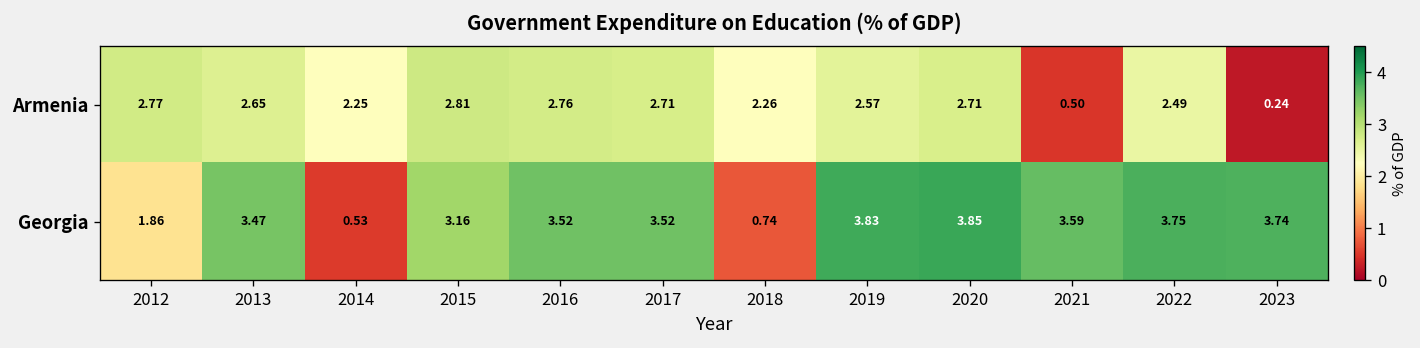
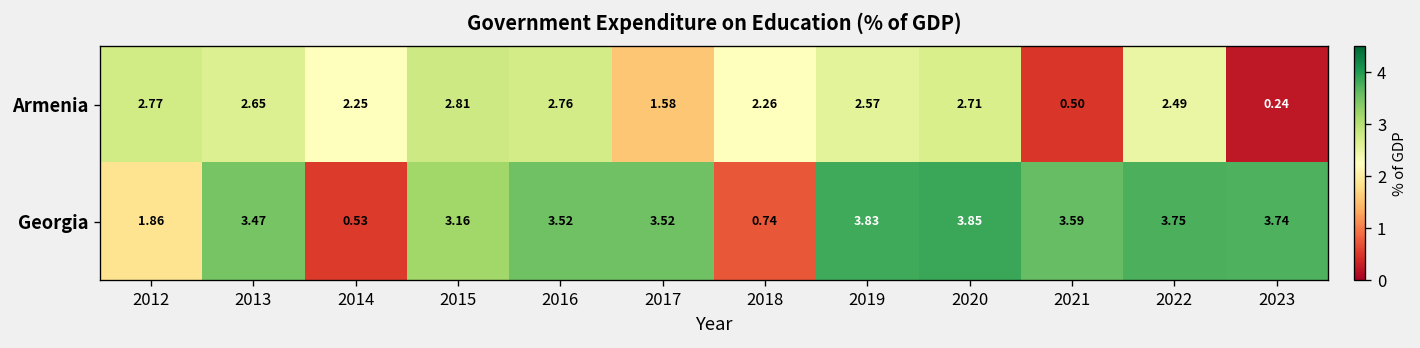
  {
    "Armenia": {
      "2012": 2.77,
      "2013": 2.65,
      "2014": 2.25,
      "2015": 2.81,
      "2016": 2.76,
-     "2017": 2.71,
+     "2017": 1.58,
      "2018": 2.26,
      "2019": 2.57,
      "2020": 2.71,
      "2021": 0.50,
      "2022": 2.49,
      "2023": 0.24
    },
    "Georgia": {
      "2012": 1.86,
      "2013": 3.47,
      "2014": 0.53,
      "2015": 3.16,
      "2016": 3.52,
      "2017": 3.52,
      "2018": 0.74,
      "2019": 3.83,
      "2020": 3.85,
      "2021": 3.59,
      "2022": 3.75,
      "2023": 3.74
    }
  }
